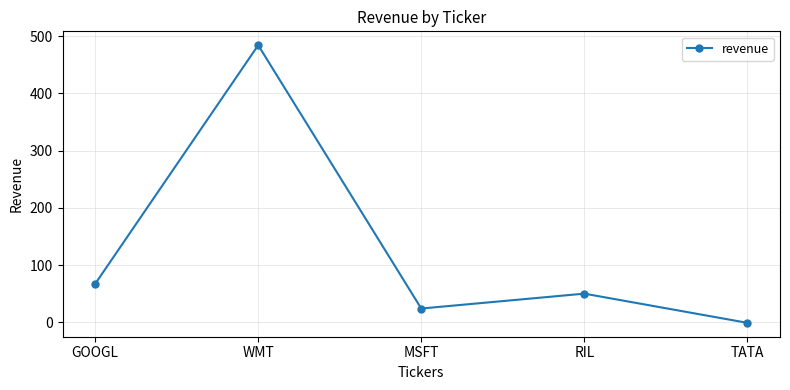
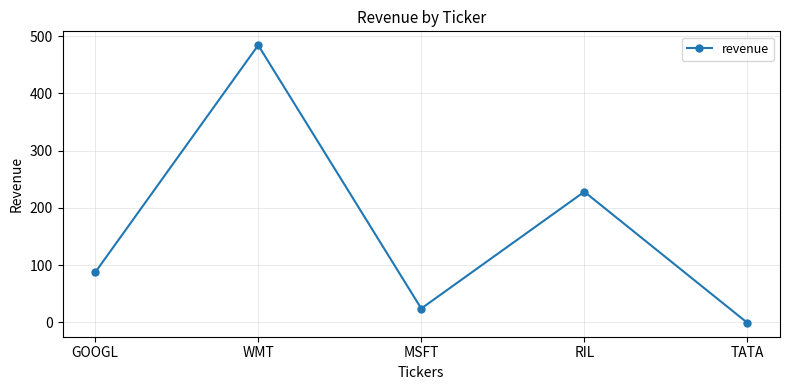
  {
-   "GOOGL": 70,
+   "GOOGL": 90,
    "WMT": 480,
    "MSFT": 20,
-   "RIL": 50,
+   "RIL": 230,
    "TATA": 0
  }
